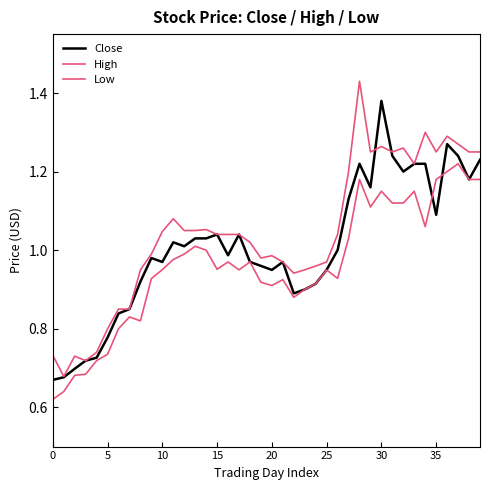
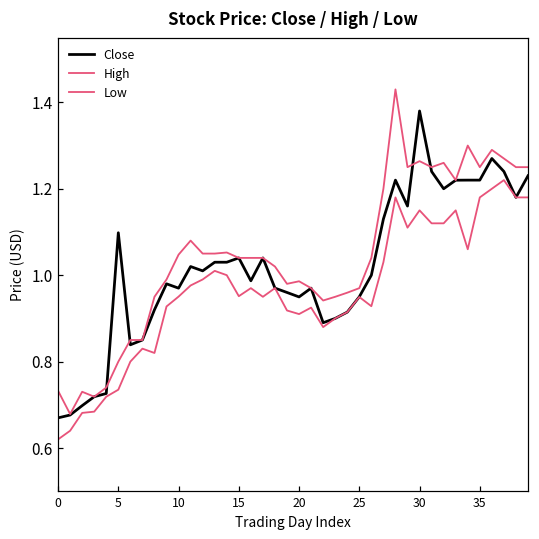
  {
    "Close": {
      "0": 0.67,
-     "5": 0.78,
+     "5": 1.10,
      "10": 0.97,
      "20": 0.95,
      "30": 1.38,
-     "35": 1.09
+     "35": 1.22
    }
  }
